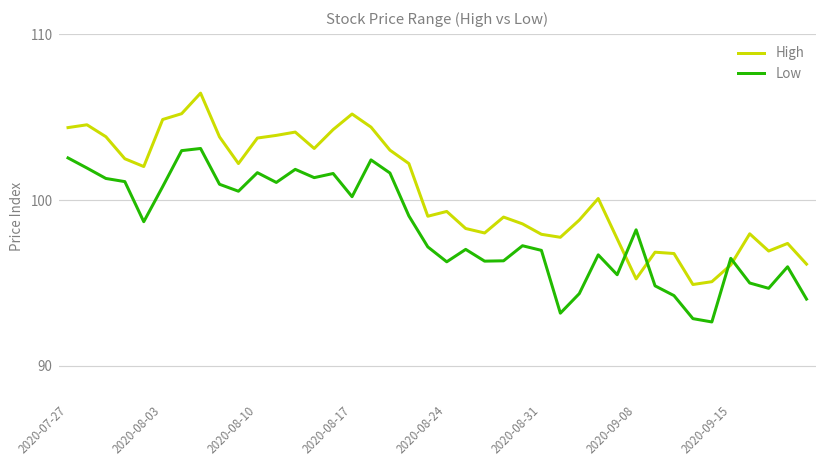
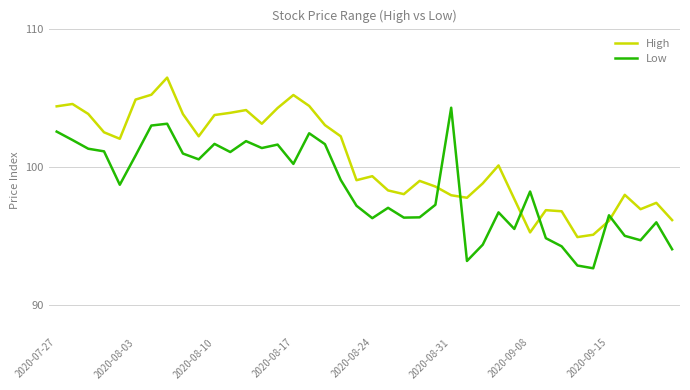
  {
    "High": {
      "2020-07-27": 104.4,
      "2020-08-03": 104.9,
      "2020-08-10": 103.7,
      "2020-08-17": 105.2,
      "2020-08-24": 99.3,
      "2020-08-31": 97.9,
      "2020-09-08": 95.2,
      "2020-09-15": 96.1
    },
    "Low": {
      "2020-07-27": 102.5,
      "2020-08-03": 100.8,
      "2020-08-10": 101.7,
      "2020-08-17": 100.2,
      "2020-08-24": 96.3,
-     "2020-08-31": 97.0,
+     "2020-08-31": 104.3,
      "2020-09-08": 98.2,
      "2020-09-15": 96.5
    }
  }
